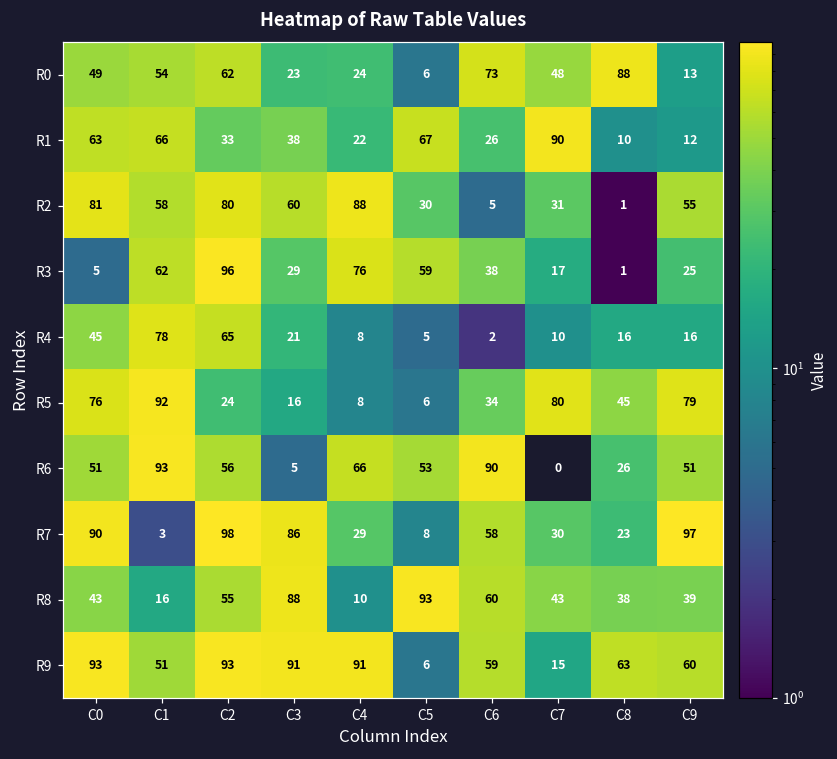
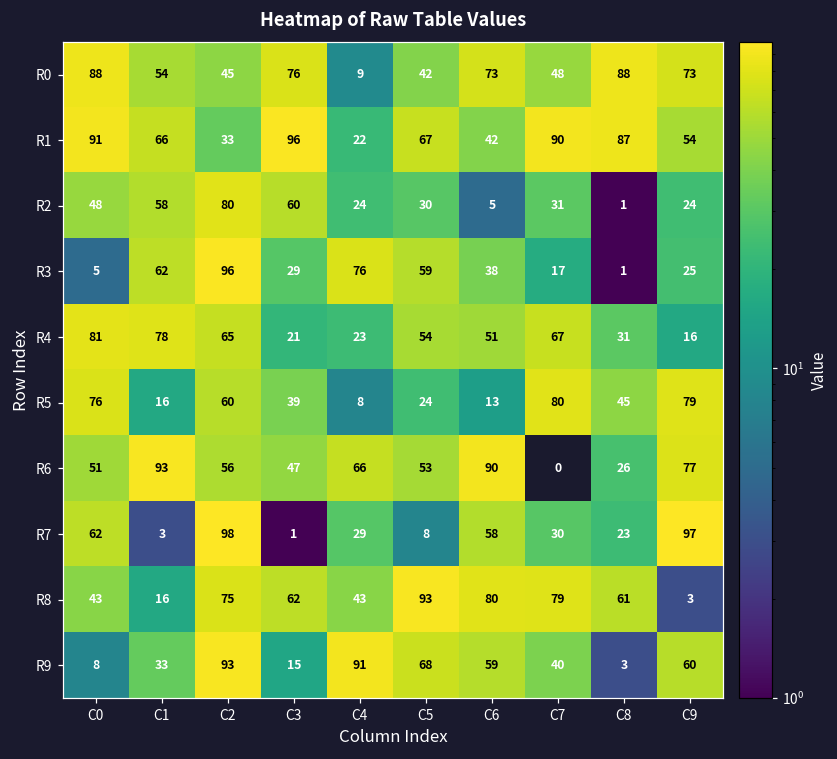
  {
    "R0": {
-     "C0": 49,
+     "C0": 88,
      "C1": 54,
-     "C2": 62,
-     "C3": 23,
-     "C4": 24,
-     "C5": 6,
+     "C2": 45,
+     "C3": 76,
+     "C4": 9,
+     "C5": 42,
      "C6": 73,
      "C7": 48,
      "C8": 88,
-     "C9": 13
+     "C9": 73
    },
    "R1": {
-     "C0": 63,
+     "C0": 91,
      "C1": 66,
      "C2": 33,
-     "C3": 38,
+     "C3": 96,
      "C4": 22,
      "C5": 67,
-     "C6": 26,
+     "C6": 42,
      "C7": 90,
-     "C8": 10,
-     "C9": 12
+     "C8": 87,
+     "C9": 54
    },
    "R2": {
-     "C0": 81,
+     "C0": 48,
      "C1": 58,
      "C2": 80,
      "C3": 60,
-     "C4": 88,
+     "C4": 24,
      "C5": 30,
      "C6": 5,
      "C7": 31,
      "C8": 1,
-     "C9": 55
+     "C9": 24
    },
    "R3": {
      "C0": 5,
      "C1": 62,
      "C2": 96,
      "C3": 29,
      "C4": 76,
      "C5": 59,
      "C6": 38,
      "C7": 17,
      "C8": 1,
      "C9": 25
    },
    "R4": {
-     "C0": 45,
+     "C0": 81,
      "C1": 78,
      "C2": 65,
      "C3": 21,
-     "C4": 8,
-     "C5": 5,
-     "C6": 2,
-     "C7": 10,
-     "C8": 16,
+     "C4": 23,
+     "C5": 54,
+     "C6": 51,
+     "C7": 67,
+     "C8": 31,
      "C9": 16
    },
    "R5": {
      "C0": 76,
-     "C1": 92,
-     "C2": 24,
-     "C3": 16,
+     "C1": 16,
+     "C2": 60,
+     "C3": 39,
      "C4": 8,
-     "C5": 6,
-     "C6": 34,
+     "C5": 24,
+     "C6": 13,
      "C7": 80,
      "C8": 45,
      "C9": 79
    },
    "R6": {
      "C0": 51,
      "C1": 93,
      "C2": 56,
-     "C3": 5,
+     "C3": 47,
      "C4": 66,
      "C5": 53,
      "C6": 90,
      "C7": 0,
      "C8": 26,
-     "C9": 51
+     "C9": 77
    },
    "R7": {
-     "C0": 90,
+     "C0": 62,
      "C1": 3,
      "C2": 98,
-     "C3": 86,
+     "C3": 1,
      "C4": 29,
      "C5": 8,
      "C6": 58,
      "C7": 30,
      "C8": 23,
      "C9": 97
    },
    "R8": {
      "C0": 43,
      "C1": 16,
-     "C2": 55,
-     "C3": 88,
-     "C4": 10,
+     "C2": 75,
+     "C3": 62,
+     "C4": 43,
      "C5": 93,
-     "C6": 60,
-     "C7": 43,
-     "C8": 38,
-     "C9": 39
+     "C6": 80,
+     "C7": 79,
+     "C8": 61,
+     "C9": 3
    },
    "R9": {
-     "C0": 93,
-     "C1": 51,
+     "C0": 8,
+     "C1": 33,
      "C2": 93,
-     "C3": 91,
+     "C3": 15,
      "C4": 91,
-     "C5": 6,
+     "C5": 68,
      "C6": 59,
-     "C7": 15,
-     "C8": 63,
+     "C7": 40,
+     "C8": 3,
      "C9": 60
    }
  }
